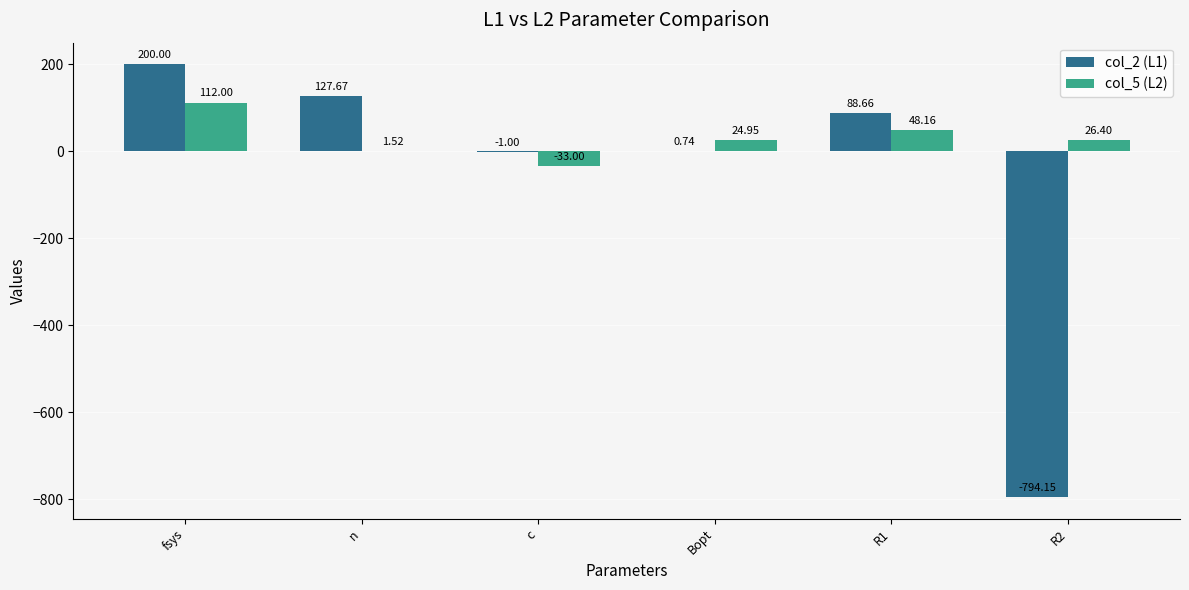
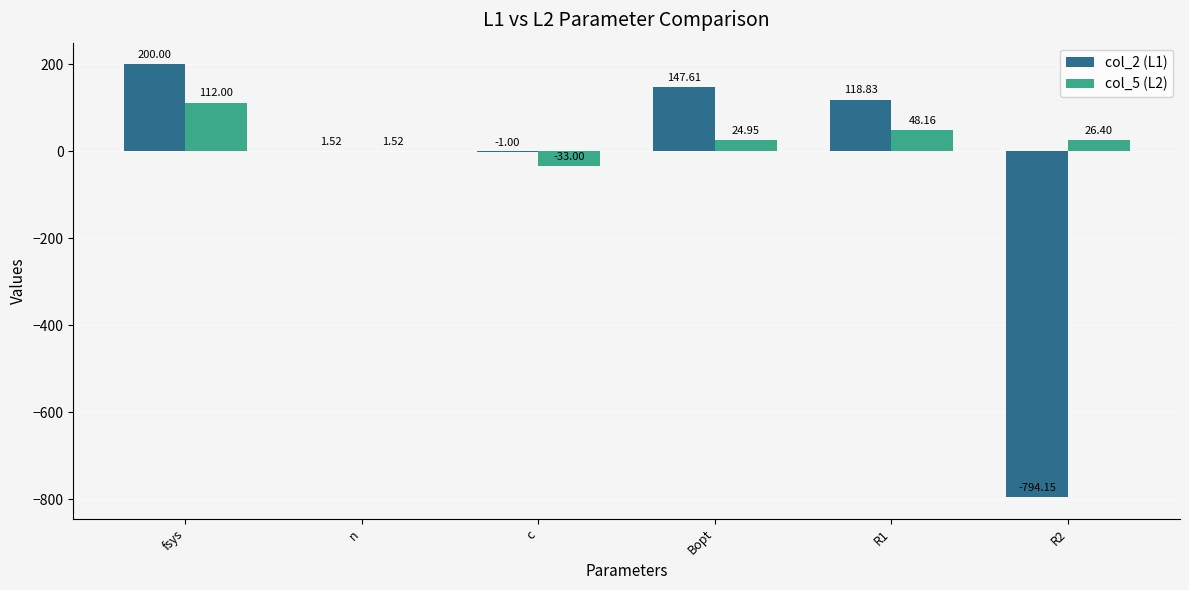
  {
    "col_2 (L1)": {
      "fsys": 200.00,
-     "n": 127.67,
+     "n": 1.52,
      "c": -1.00,
-     "Bopt": 0.74,
-     "R1": 88.66,
+     "Bopt": 147.61,
+     "R1": 118.83,
      "R2": -794.15
    },
    "col_5 (L2)": {
      "fsys": 112.00,
      "n": 1.52,
      "c": -33.00,
      "Bopt": 24.95,
      "R1": 48.16,
      "R2": 26.40
    }
  }
